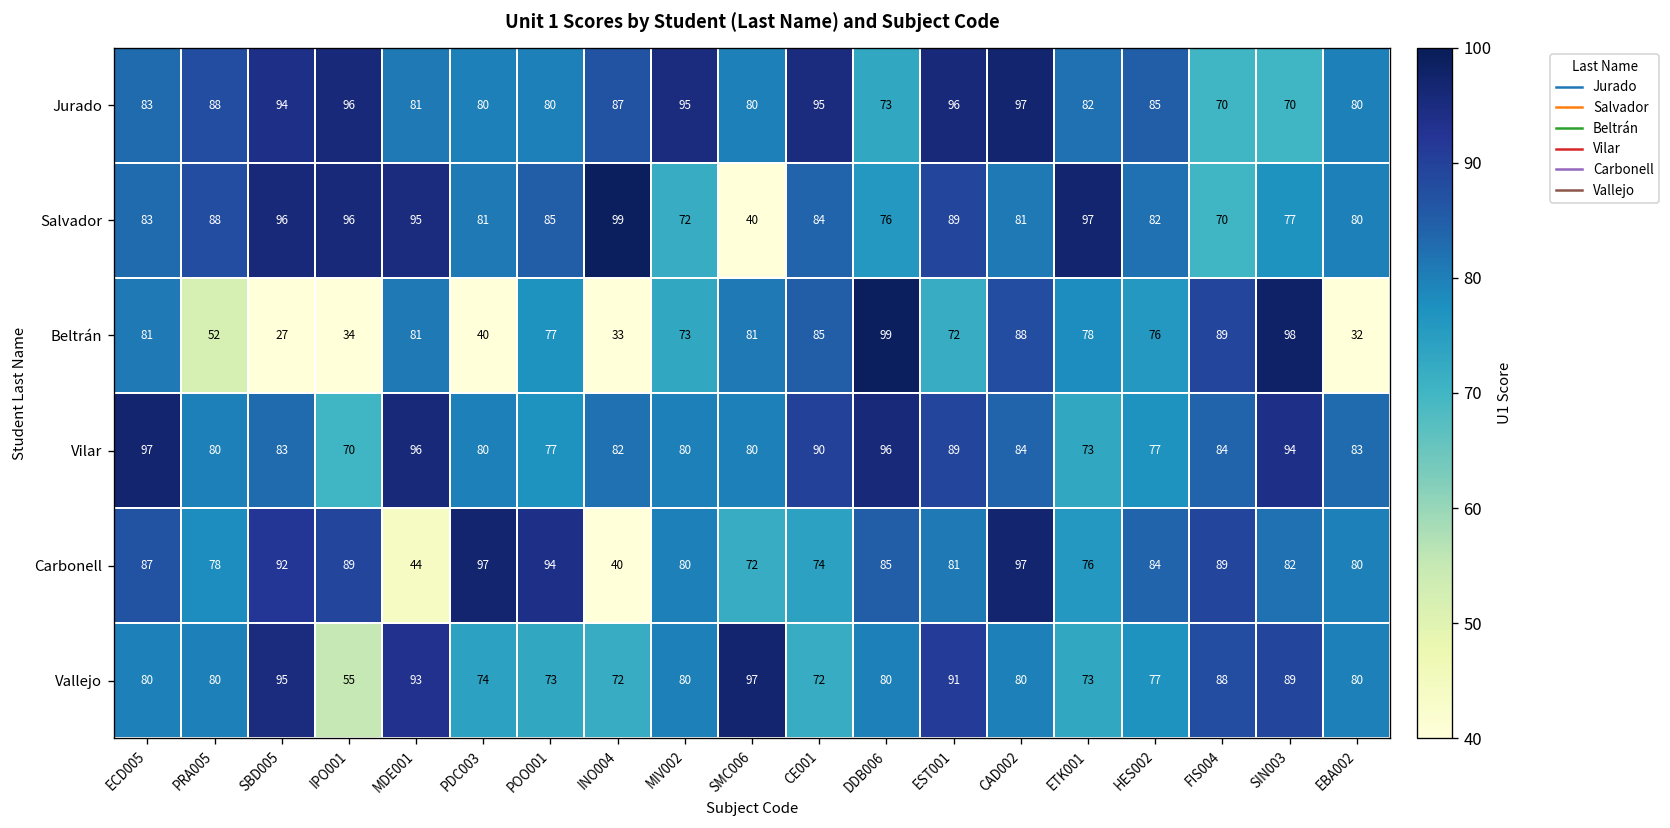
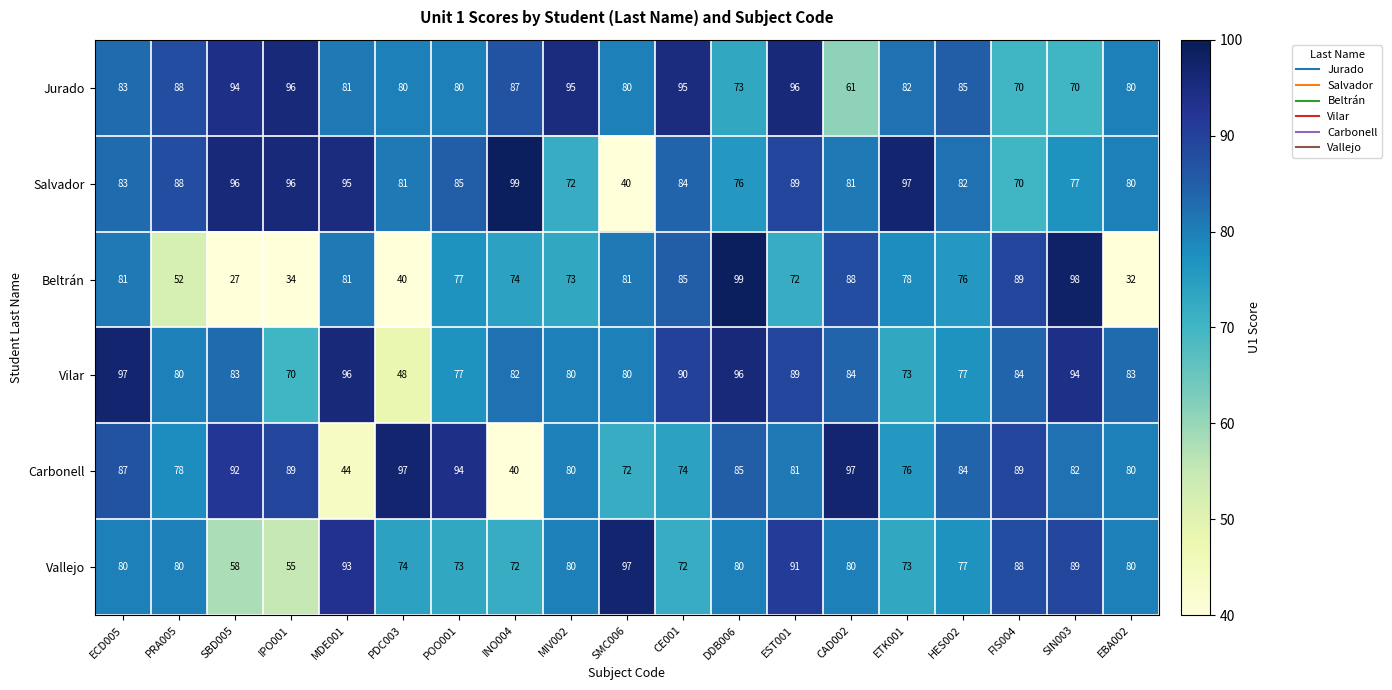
  {
    "Jurado": {
      "ECD005": 83,
      "PRA005": 88,
      "SBD005": 94,
      "IPO001": 96,
      "MDE001": 81,
      "PDC003": 80,
      "POO001": 80,
      "INO004": 87,
      "MIV002": 95,
      "SMC006": 80,
      "CE001": 95,
      "DDB006": 73,
      "EST001": 96,
-     "CAD002": 97,
+     "CAD002": 61,
      "ETK001": 82,
      "HES002": 85,
      "FIS004": 70,
      "SIN003": 70,
      "EBA002": 80
    },
    "Salvador": {
      "ECD005": 83,
      "PRA005": 88,
      "SBD005": 96,
      "IPO001": 96,
      "MDE001": 95,
      "PDC003": 81,
      "POO001": 85,
      "INO004": 99,
      "MIV002": 72,
      "SMC006": 40,
      "CE001": 84,
      "DDB006": 76,
      "EST001": 89,
      "CAD002": 81,
      "ETK001": 97,
      "HES002": 82,
      "FIS004": 70,
      "SIN003": 77,
      "EBA002": 80
    },
    "Beltrán": {
      "ECD005": 81,
      "PRA005": 52,
      "SBD005": 27,
      "IPO001": 34,
      "MDE001": 81,
      "PDC003": 40,
      "POO001": 77,
-     "INO004": 33,
+     "INO004": 74,
      "MIV002": 73,
      "SMC006": 81,
      "CE001": 85,
      "DDB006": 99,
      "EST001": 72,
      "CAD002": 88,
      "ETK001": 78,
      "HES002": 76,
      "FIS004": 89,
      "SIN003": 98,
      "EBA002": 32
    },
    "Vilar": {
      "ECD005": 97,
      "PRA005": 80,
      "SBD005": 83,
      "IPO001": 70,
      "MDE001": 96,
-     "PDC003": 80,
+     "PDC003": 48,
      "POO001": 77,
      "INO004": 82,
      "MIV002": 80,
      "SMC006": 80,
      "CE001": 90,
      "DDB006": 96,
      "EST001": 89,
      "CAD002": 84,
      "ETK001": 73,
      "HES002": 77,
      "FIS004": 84,
      "SIN003": 94,
      "EBA002": 83
    },
    "Carbonell": {
      "ECD005": 87,
      "PRA005": 78,
      "SBD005": 92,
      "IPO001": 89,
      "MDE001": 44,
      "PDC003": 97,
      "POO001": 94,
      "INO004": 40,
      "MIV002": 80,
      "SMC006": 72,
      "CE001": 74,
      "DDB006": 85,
      "EST001": 81,
      "CAD002": 97,
      "ETK001": 76,
      "HES002": 84,
      "FIS004": 89,
      "SIN003": 82,
      "EBA002": 80
    },
    "Vallejo": {
      "ECD005": 80,
      "PRA005": 80,
-     "SBD005": 95,
+     "SBD005": 58,
      "IPO001": 55,
      "MDE001": 93,
      "PDC003": 74,
      "POO001": 73,
      "INO004": 72,
      "MIV002": 80,
      "SMC006": 97,
      "CE001": 72,
      "DDB006": 80,
      "EST001": 91,
      "CAD002": 80,
      "ETK001": 73,
      "HES002": 77,
      "FIS004": 88,
      "SIN003": 89,
      "EBA002": 80
    }
  }
